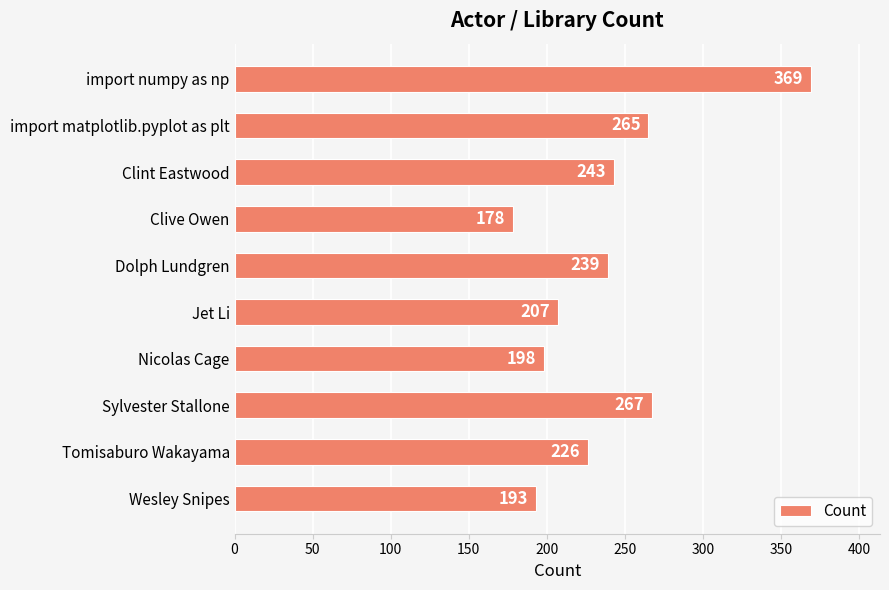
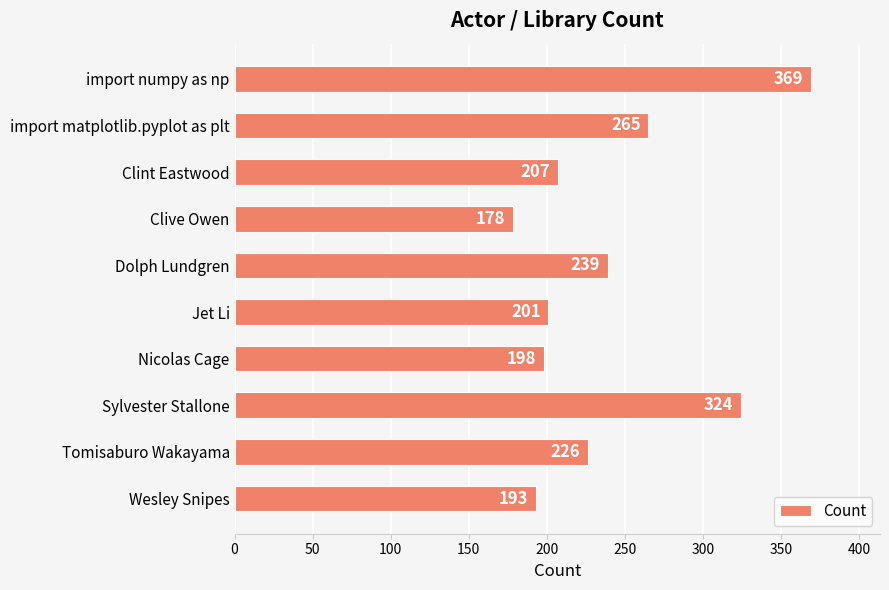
  {
    "import numpy as np": 369,
    "import matplotlib.pyplot as plt": 265,
-   "Clint Eastwood": 243,
+   "Clint Eastwood": 207,
    "Clive Owen": 178,
    "Dolph Lundgren": 239,
-   "Jet Li": 207,
+   "Jet Li": 201,
    "Nicolas Cage": 198,
-   "Sylvester Stallone": 267,
+   "Sylvester Stallone": 324,
    "Tomisaburo Wakayama": 226,
    "Wesley Snipes": 193
  }
